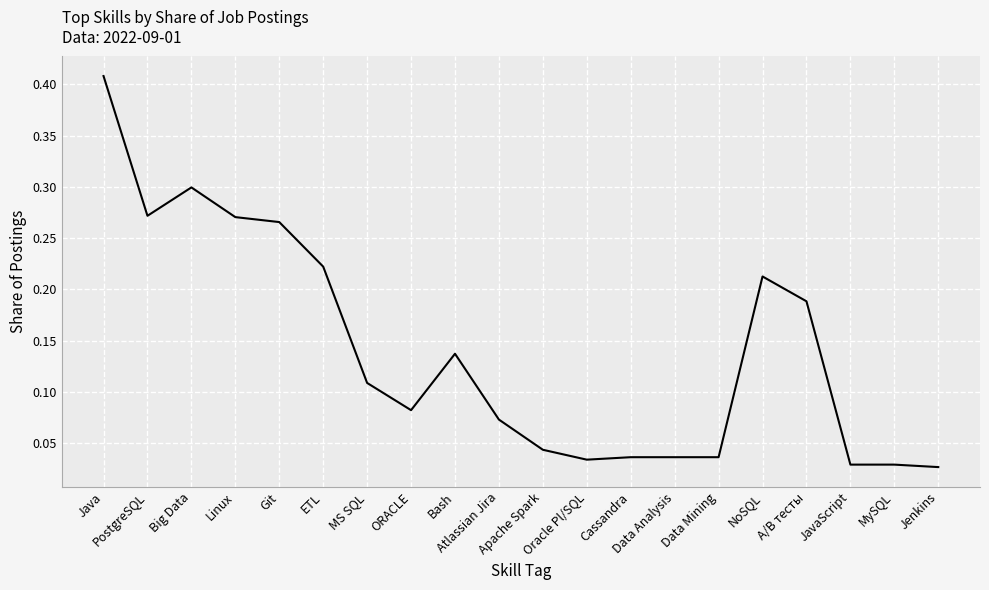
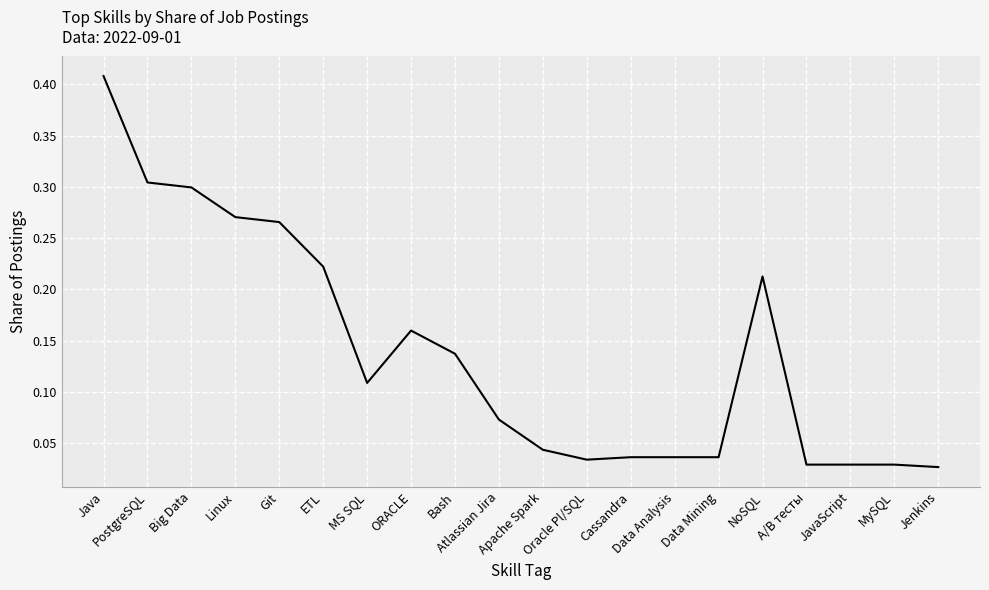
  {
    "Java": 0.408,
-   "PostgreSQL": 0.272,
+   "PostgreSQL": 0.304,
    "Big Data": 0.300,
    "Linux": 0.271,
    "Git": 0.266,
    "ETL": 0.222,
    "MS SQL": 0.109,
-   "ORACLE": 0.082,
+   "ORACLE": 0.160,
    "Bash": 0.137,
    "Atlassian Jira": 0.073,
    "Apache Spark": 0.043,
    "Oracle Pl/SQL": 0.034,
    "Cassandra": 0.036,
    "Data Analysis": 0.036,
    "Data Mining": 0.036,
    "NoSQL": 0.213,
-   "A/B тесты": 0.188,
+   "A/B тесты": 0.029,
    "JavaScript": 0.029,
    "MySQL": 0.029,
    "Jenkins": 0.027
  }
